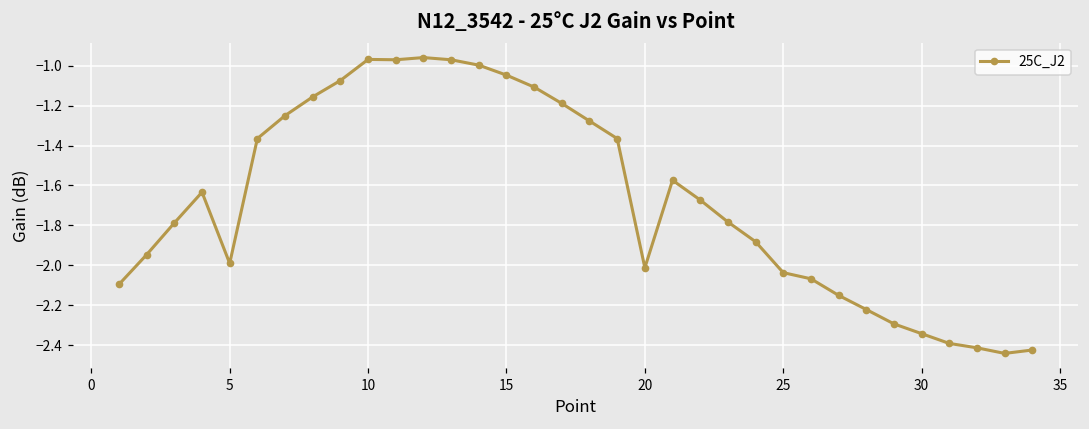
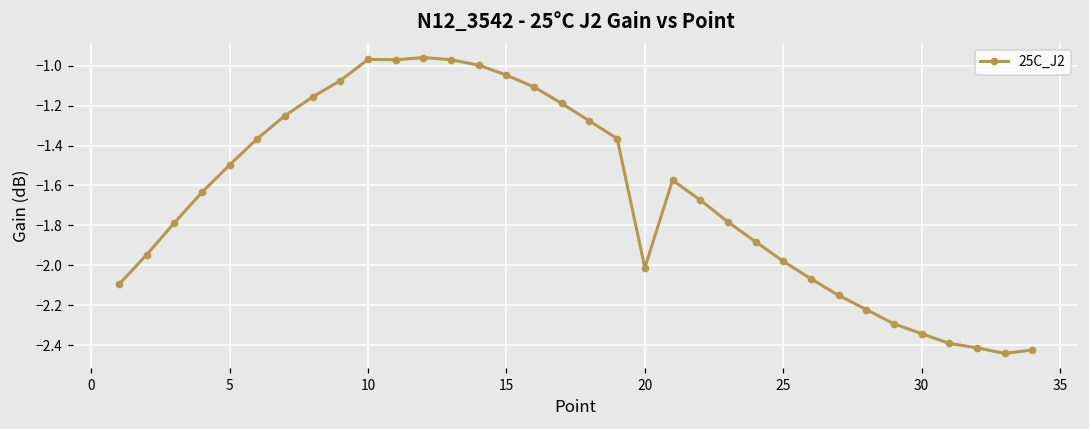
  {
-   "5": -1.99,
+   "5": -1.50,
    "10": -0.97,
    "15": -1.05,
    "20": -2.01,
-   "25": -2.04,
+   "25": -1.98,
    "30": -2.34
  }
